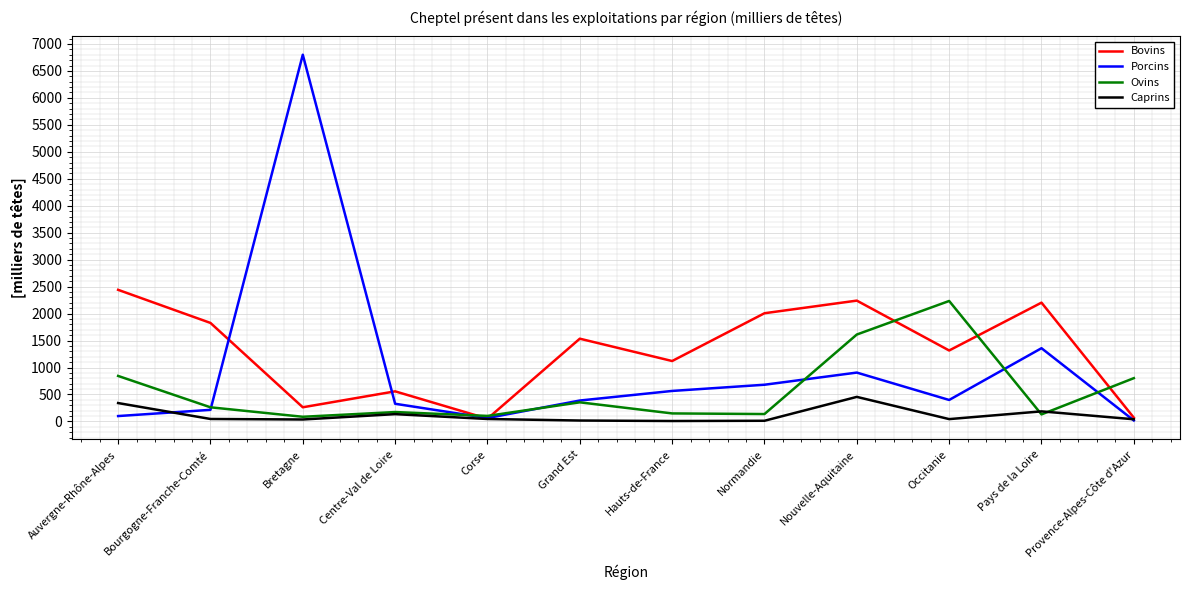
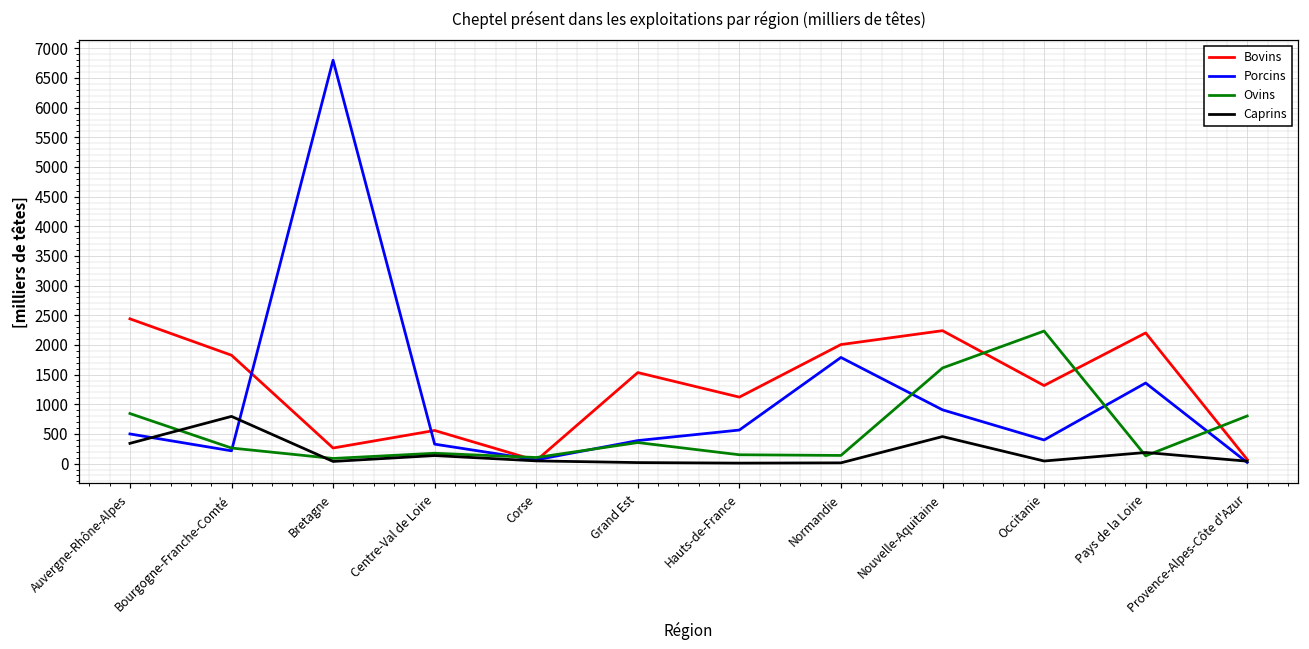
  {
    "Bovins": {
      "Auvergne-Rhône-Alpes": 2400,
      "Bourgogne-Franche-Comté": 1800,
      "Bretagne": 300,
      "Centre-Val de Loire": 600,
      "Grand Est": 1500,
      "Hauts-de-France": 1100,
      "Normandie": 2000,
      "Nouvelle-Aquitaine": 2200,
      "Occitanie": 1300,
      "Pays de la Loire": 2200
    },
    "Porcins": {
-     "Auvergne-Rhône-Alpes": 100,
+     "Auvergne-Rhône-Alpes": 500,
      "Bretagne": 6800,
      "Centre-Val de Loire": 300,
      "Hauts-de-France": 600,
-     "Normandie": 700,
+     "Normandie": 1800,
      "Nouvelle-Aquitaine": 900,
      "Occitanie": 400,
      "Pays de la Loire": 1400
    },
    "Ovins": {
      "Auvergne-Rhône-Alpes": 800,
      "Bretagne": 100,
      "Hauts-de-France": 100,
      "Normandie": 100,
      "Nouvelle-Aquitaine": 1600,
      "Occitanie": 2200,
      "Pays de la Loire": 100,
      "Provence-Alpes-Côte d'Azur": 800
    },
    "Caprins": {
      "Auvergne-Rhône-Alpes": 300,
-     "Bourgogne-Franche-Comté": 0,
+     "Bourgogne-Franche-Comté": 800,
      "Bretagne": 0,
      "Grand Est": 0,
      "Hauts-de-France": 0,
      "Normandie": 0,
      "Nouvelle-Aquitaine": 500,
      "Occitanie": 0,
      "Pays de la Loire": 200
    }
  }
